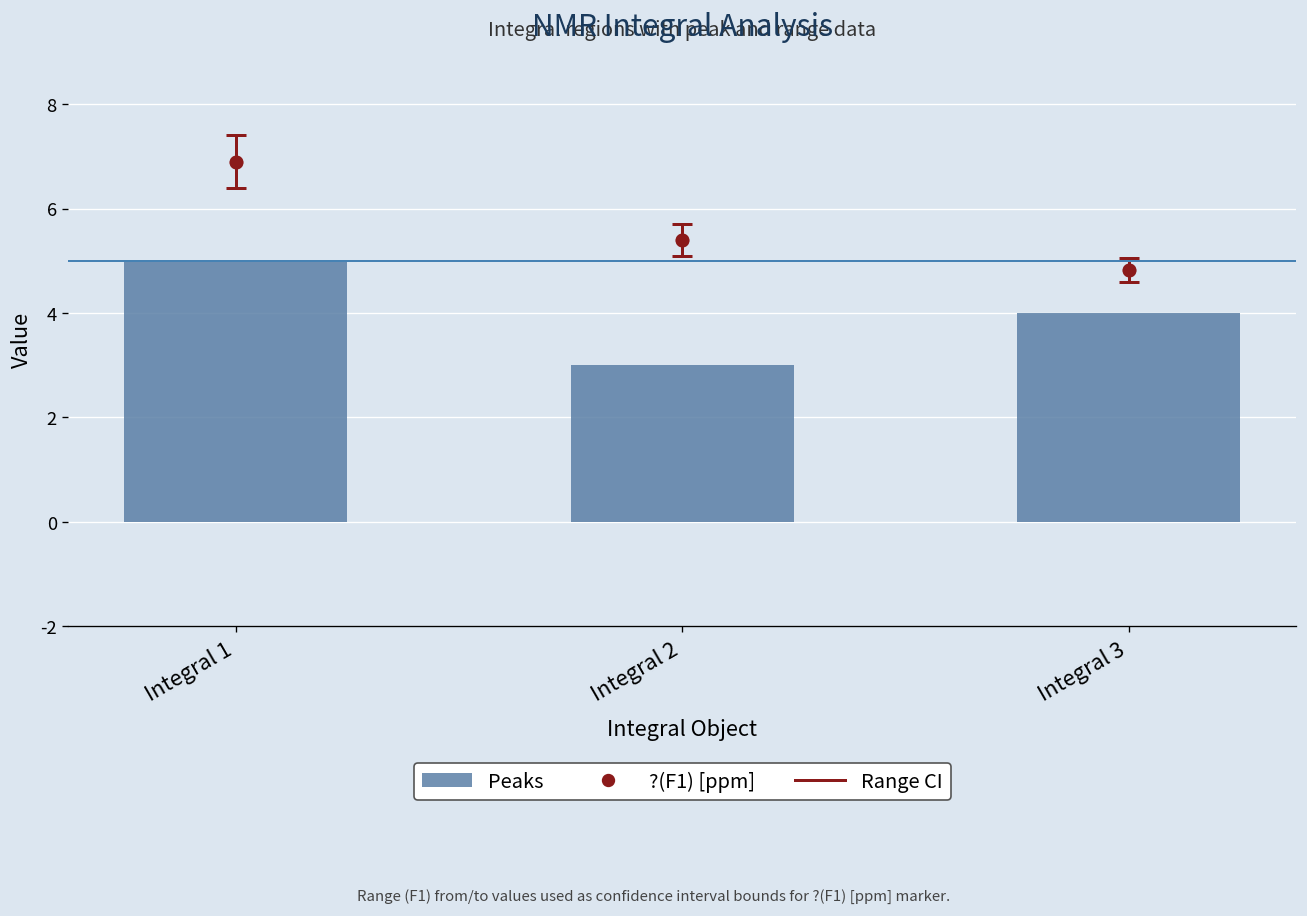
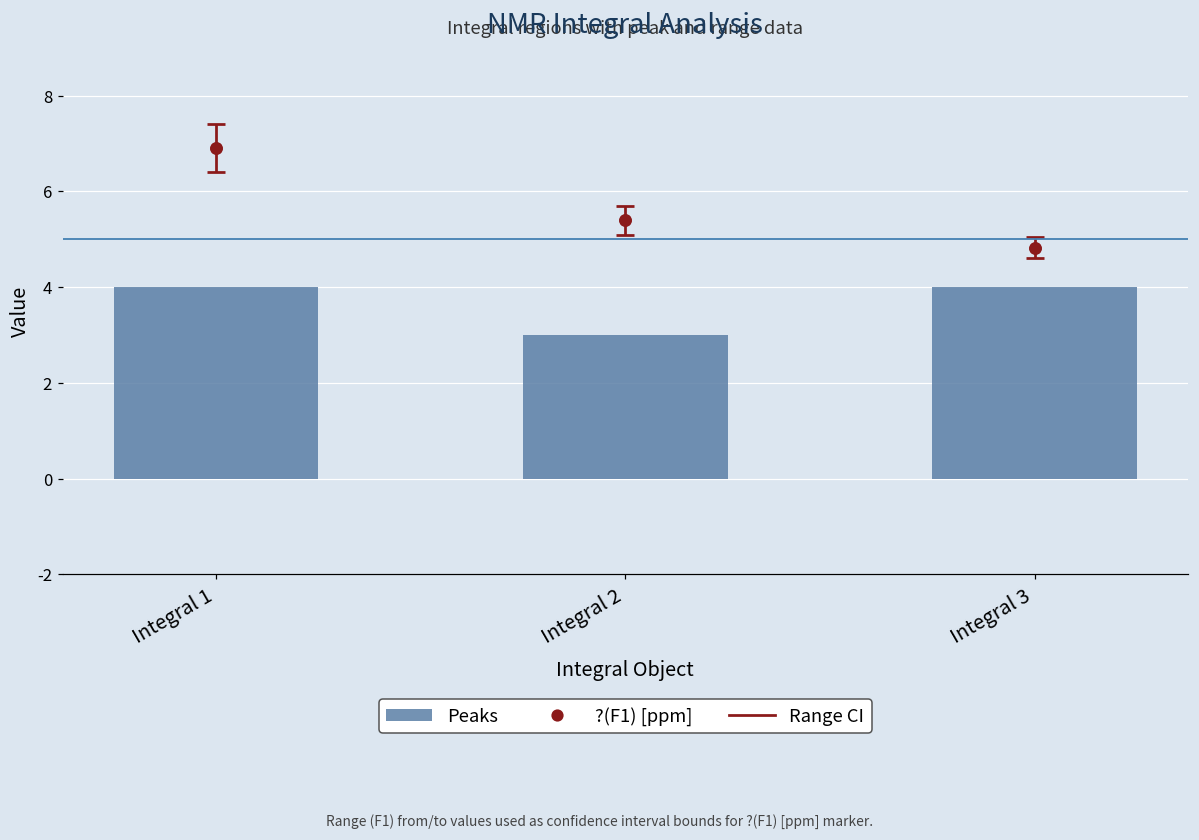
  {
    "Peaks": {
-     "Integral 1": 5,
+     "Integral 1": 4,
      "Integral 2": 3,
      "Integral 3": 4
    }
  }
